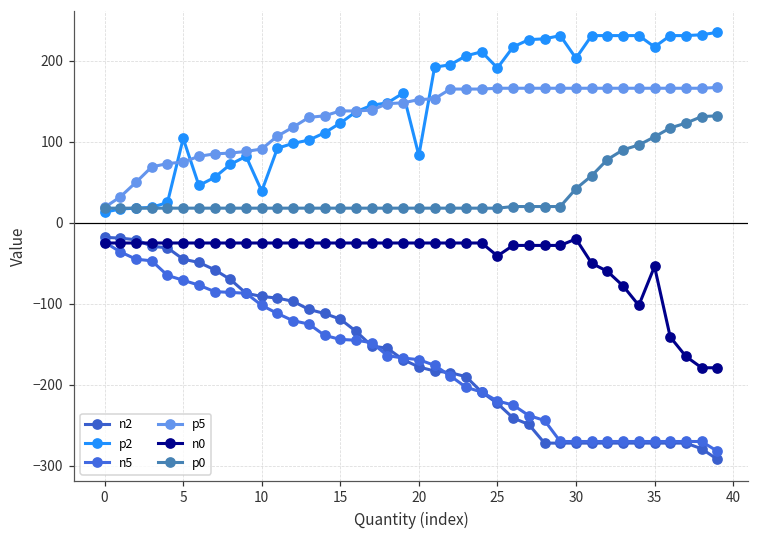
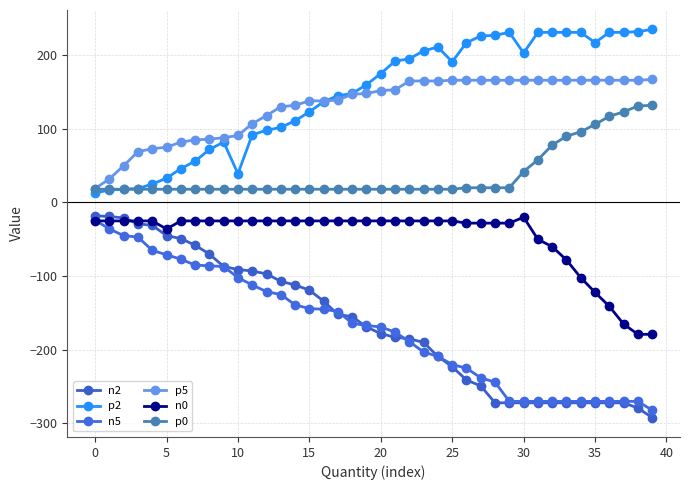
  {
    "p2": {
      "0": 10,
-     "5": 100,
+     "5": 30,
      "10": 40,
      "15": 120,
-     "20": 80,
+     "20": 180,
      "25": 190,
      "30": 200,
      "35": 220
    },
    "n0": {
-     "5": -30,
+     "5": -40,
      "10": -30,
      "15": -30,
      "20": -30,
-     "25": -40,
+     "25": -30,
      "30": -20,
-     "35": -50
+     "35": -120
    }
  }
